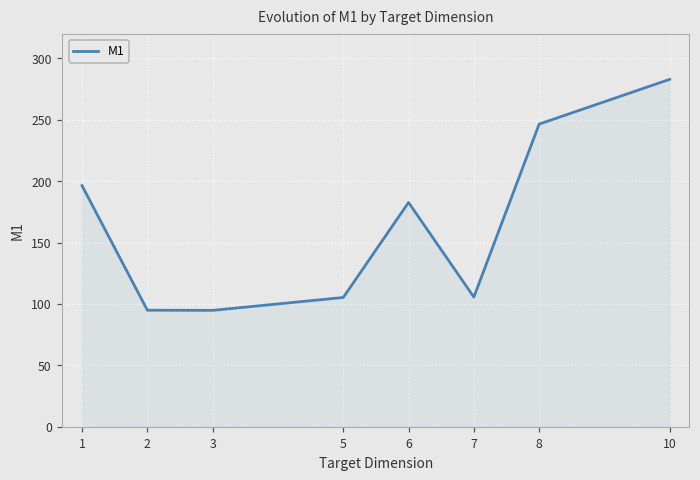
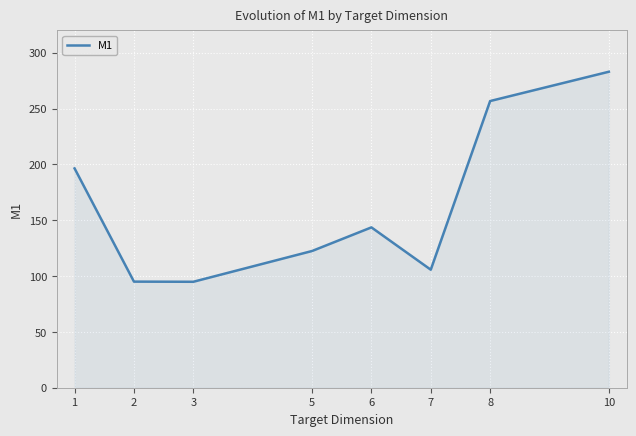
  {
    "1": 196,
    "2": 95,
    "3": 95,
-   "5": 105,
-   "6": 183,
+   "5": 122,
+   "6": 144,
    "7": 106,
-   "8": 247,
+   "8": 257,
    "10": 283
  }
